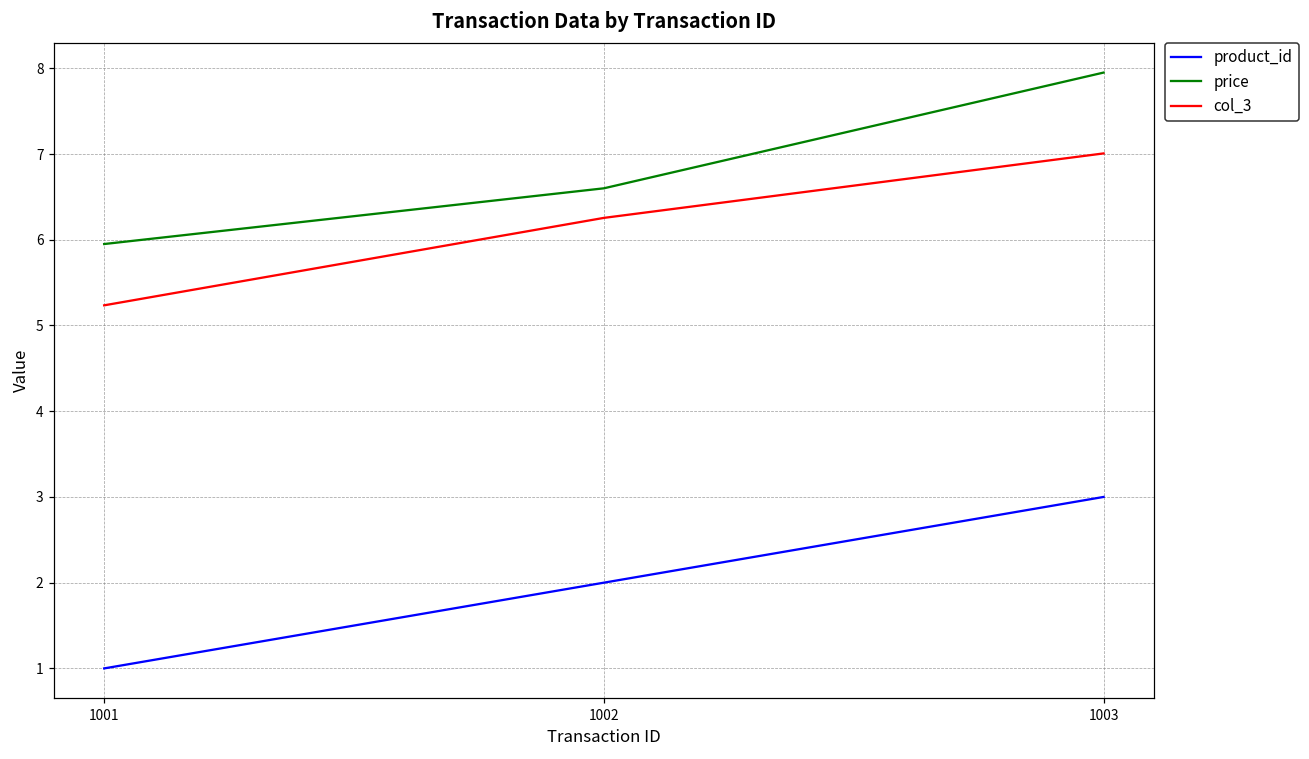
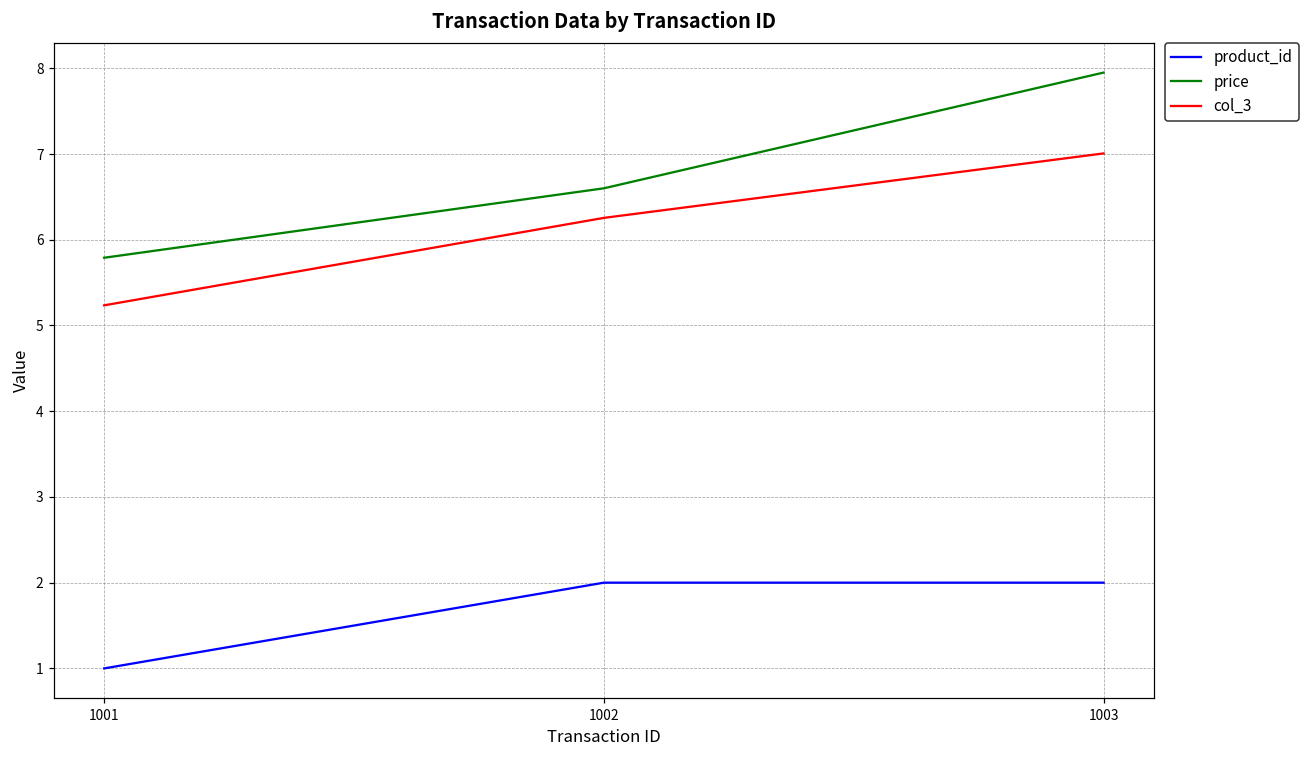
  {
    "product_id": {
      "1001": 1,
      "1002": 2,
-     "1003": 3
+     "1003": 2
    },
    "price": {
-     "1001": 6.0,
+     "1001": 5.8,
      "1002": 6.6,
      "1003": 8.0
    },
    "col_3": {
      "1001": 5.2,
      "1002": 6.3,
      "1003": 7.0
    }
  }
